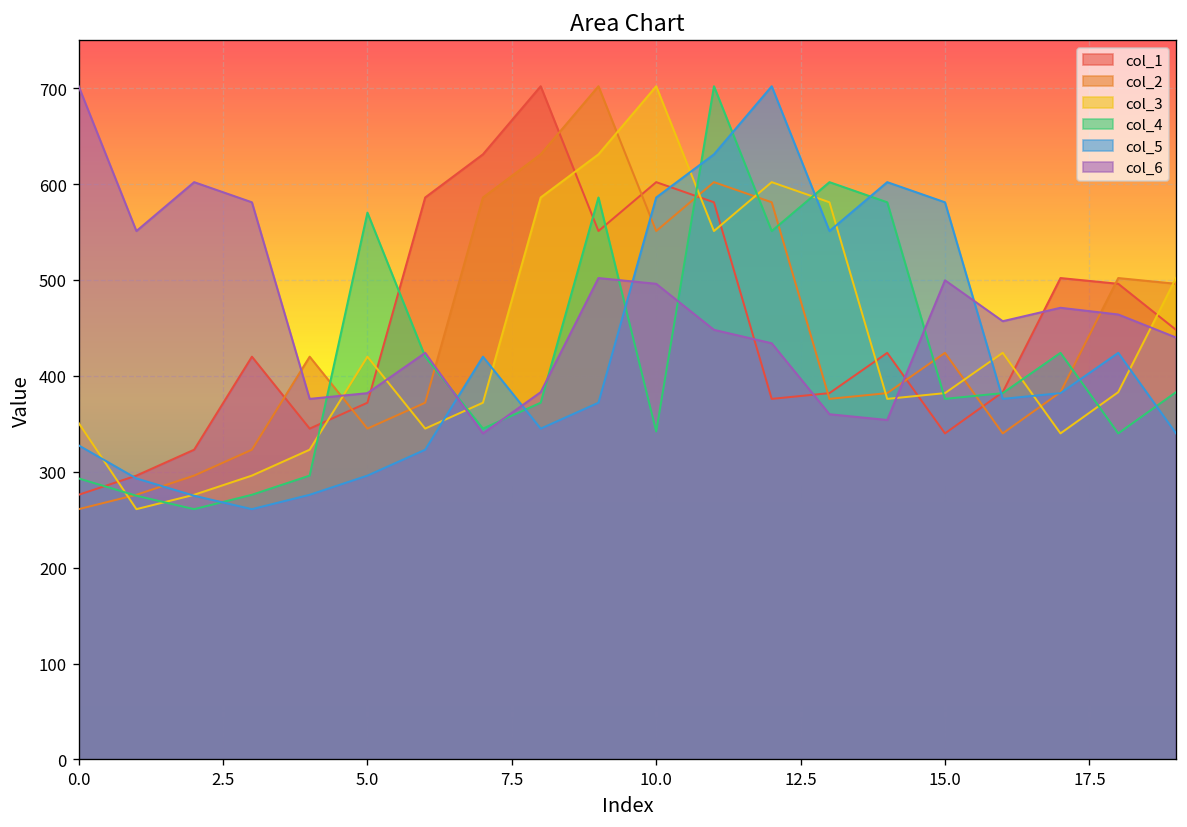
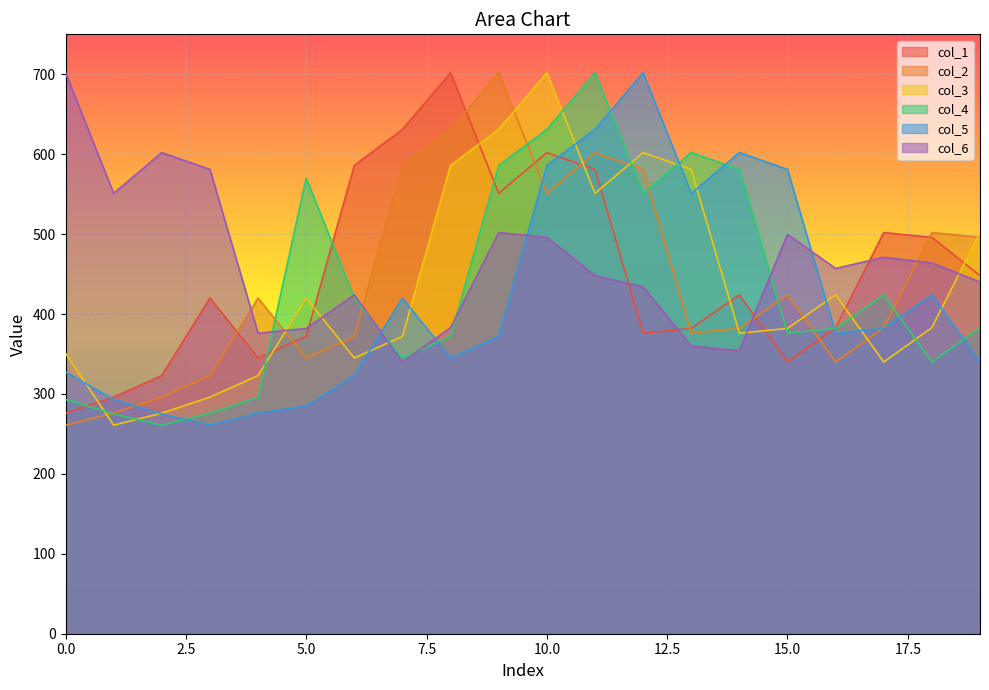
  {
    "col_3": {
      "0.0": 350,
      "5.0": 420,
      "10.0": 700,
      "15.0": 380
    },
    "col_4": {
      "0.0": 290,
      "5.0": 570,
-     "10.0": 340,
+     "10.0": 630,
      "15.0": 380
    },
    "col_5": {
      "0.0": 330,
-     "5.0": 300,
+     "5.0": 280,
      "10.0": 590,
      "15.0": 580
    },
    "col_6": {
      "0.0": 700,
      "5.0": 380,
      "10.0": 500,
      "15.0": 500
    }
  }
